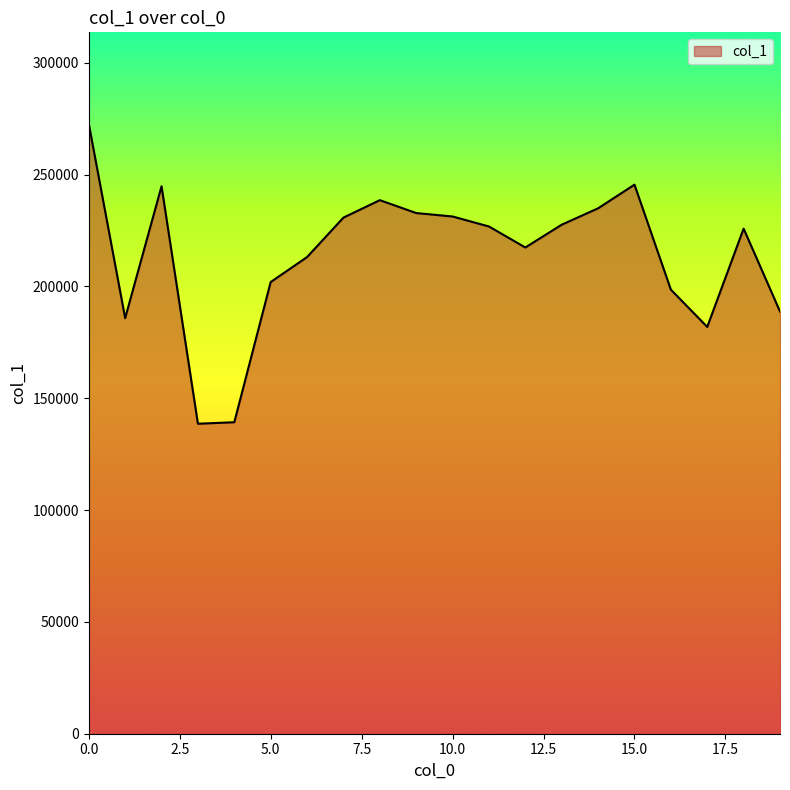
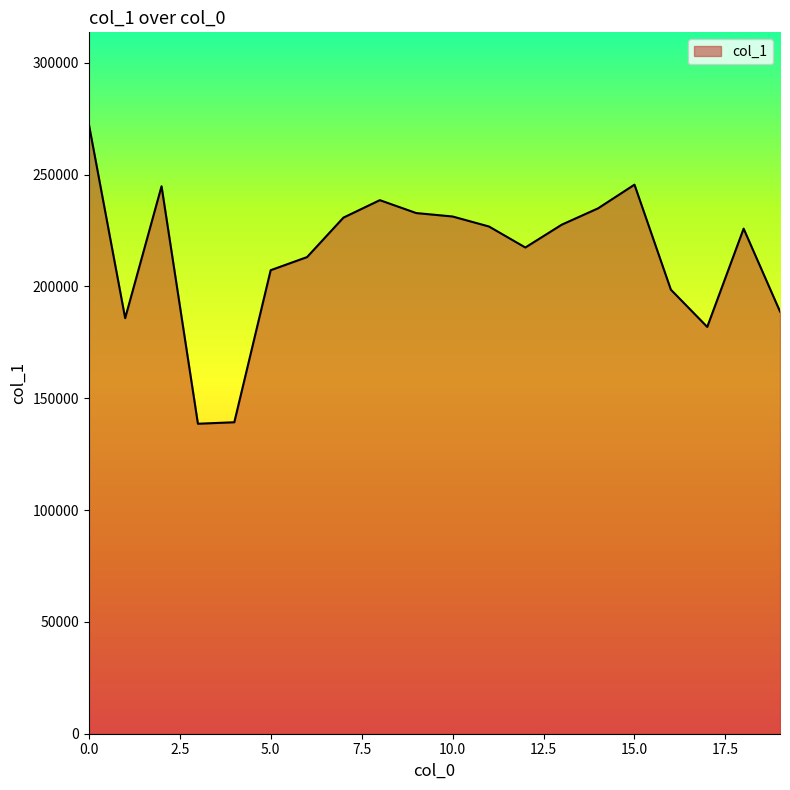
  {
    "0.0": 273000,
-   "5.0": 202000,
+   "5.0": 207000,
    "10.0": 231000,
    "15.0": 246000
  }
